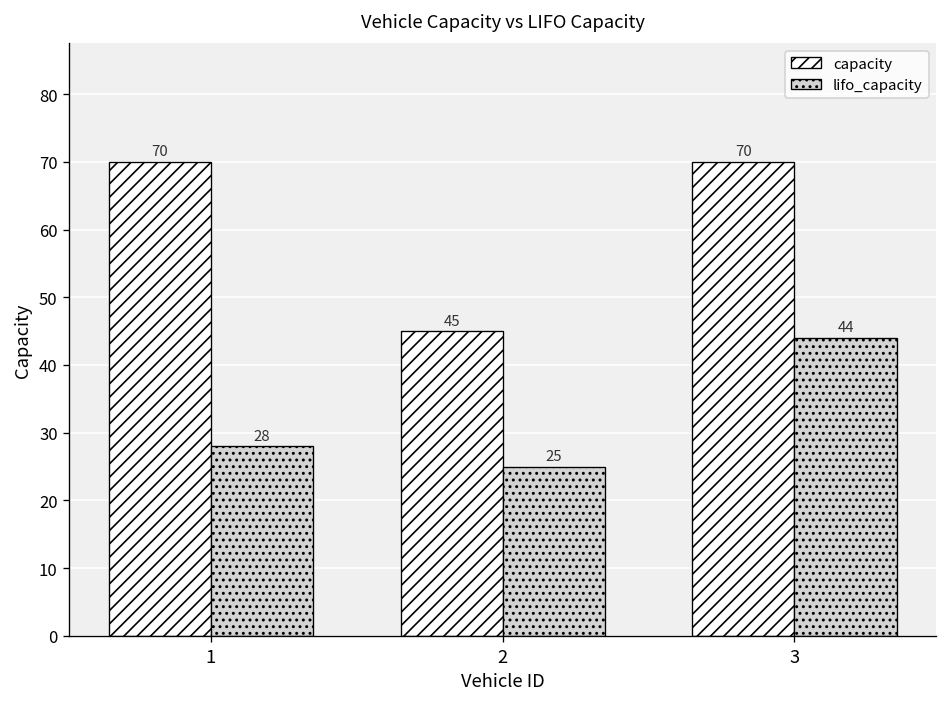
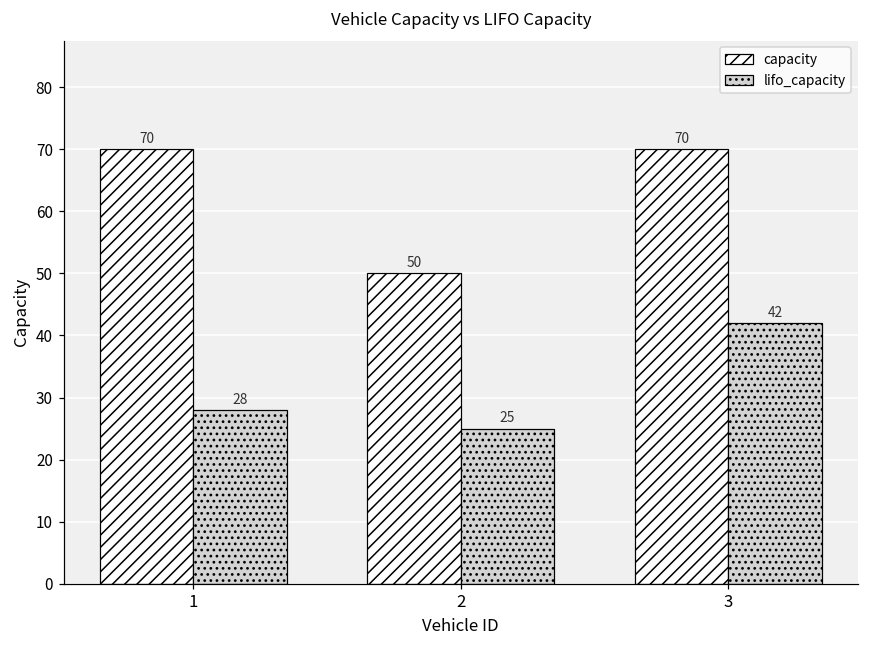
  {
    "capacity": {
      "1": 70,
-     "2": 45,
+     "2": 50,
      "3": 70
    },
    "lifo_capacity": {
      "1": 28,
      "2": 25,
-     "3": 44
+     "3": 42
    }
  }
